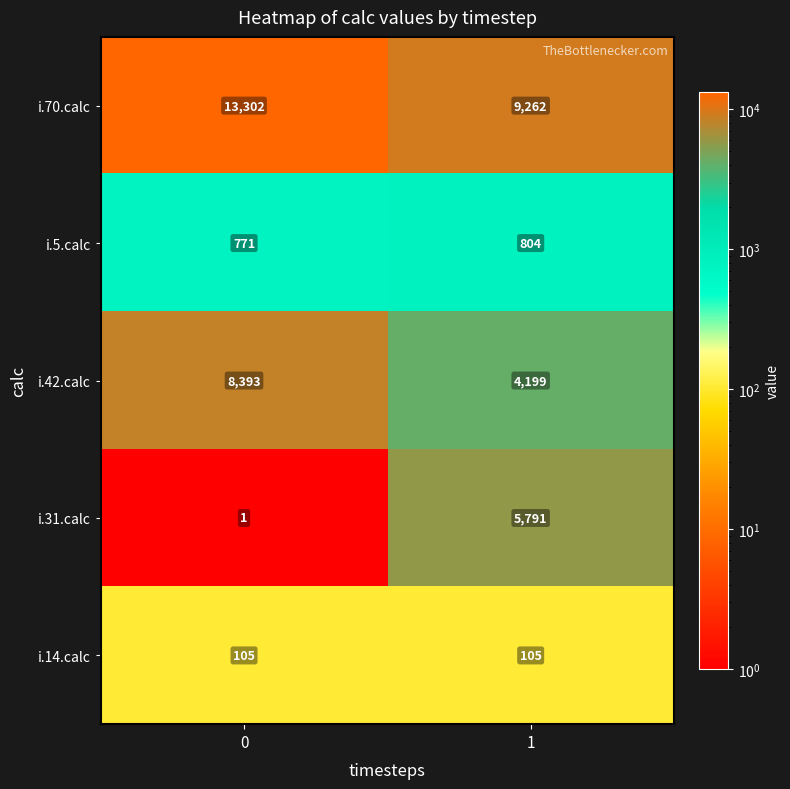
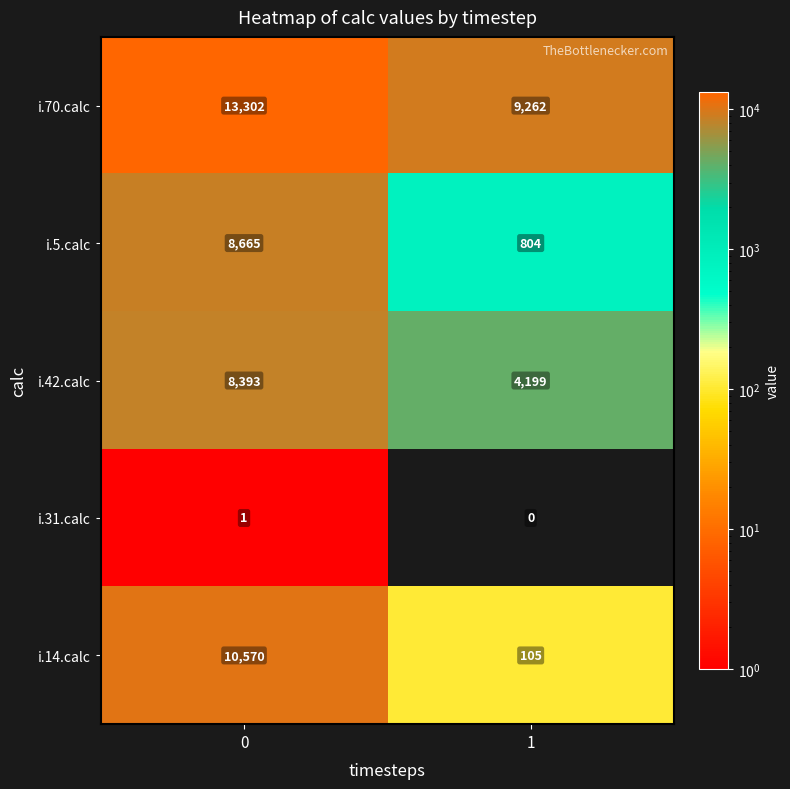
  {
    "i.5.calc": {
-     "0": "771"
+     "0": "8,665"
    },
    "i.31.calc": {
-     "1": "5,791"
+     "1": "0"
    },
    "i.14.calc": {
-     "0": "105"
+     "0": "10,570"
    }
  }
